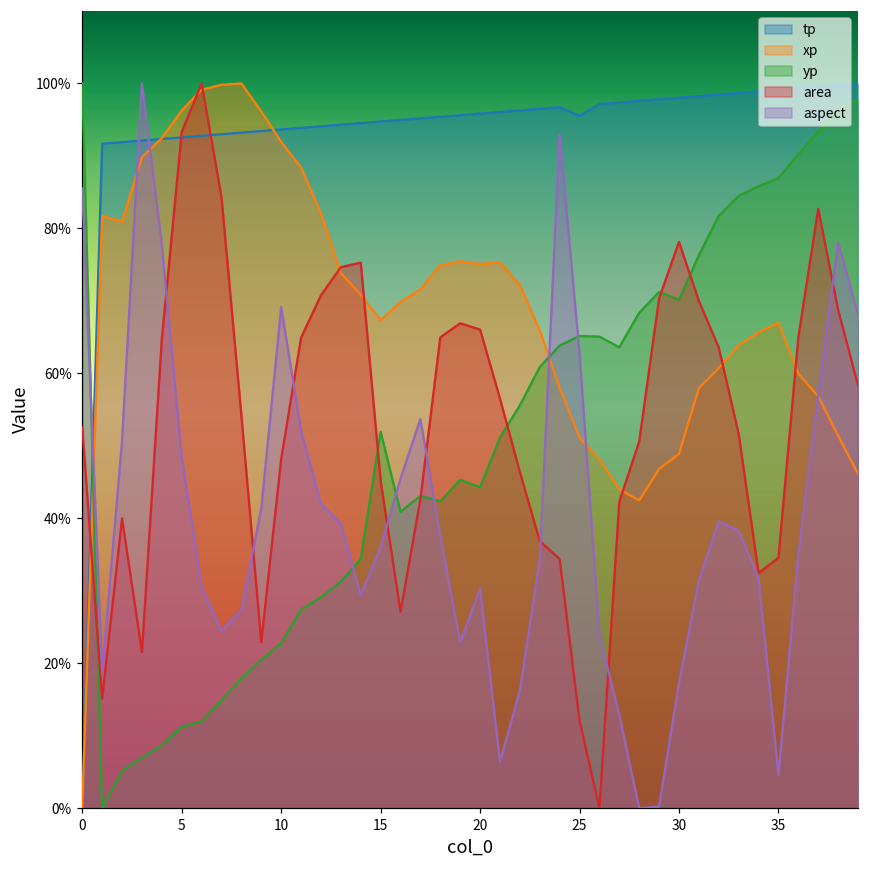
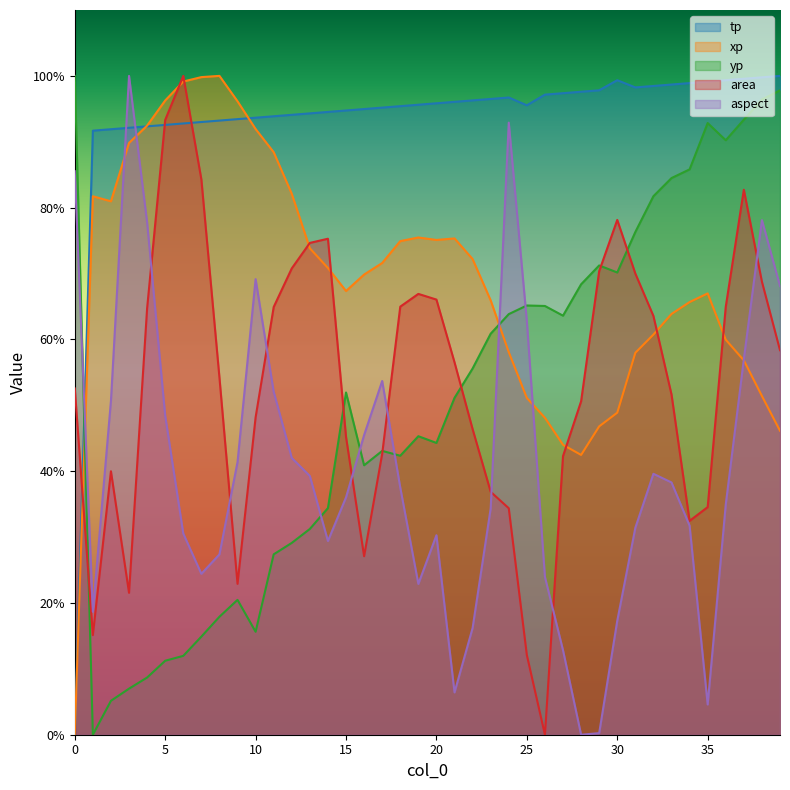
  {
    "tp": {
      "5": "93%",
      "10": "94%",
      "15": "95%",
      "20": "96%",
      "25": "96%",
-     "30": "98%"
+     "30": "99%"
    },
    "yp": {
      "0": "100%",
      "5": "11%",
-     "10": "23%",
+     "10": "16%",
      "15": "52%",
      "20": "44%",
      "25": "65%",
      "30": "70%",
-     "35": "87%"
+     "35": "93%"
    },
    "aspect": {
      "0": "86%",
      "5": "48%",
      "10": "69%",
      "15": "36%",
      "20": "30%",
      "25": "63%",
      "30": "17%",
      "35": "5%"
    }
  }
